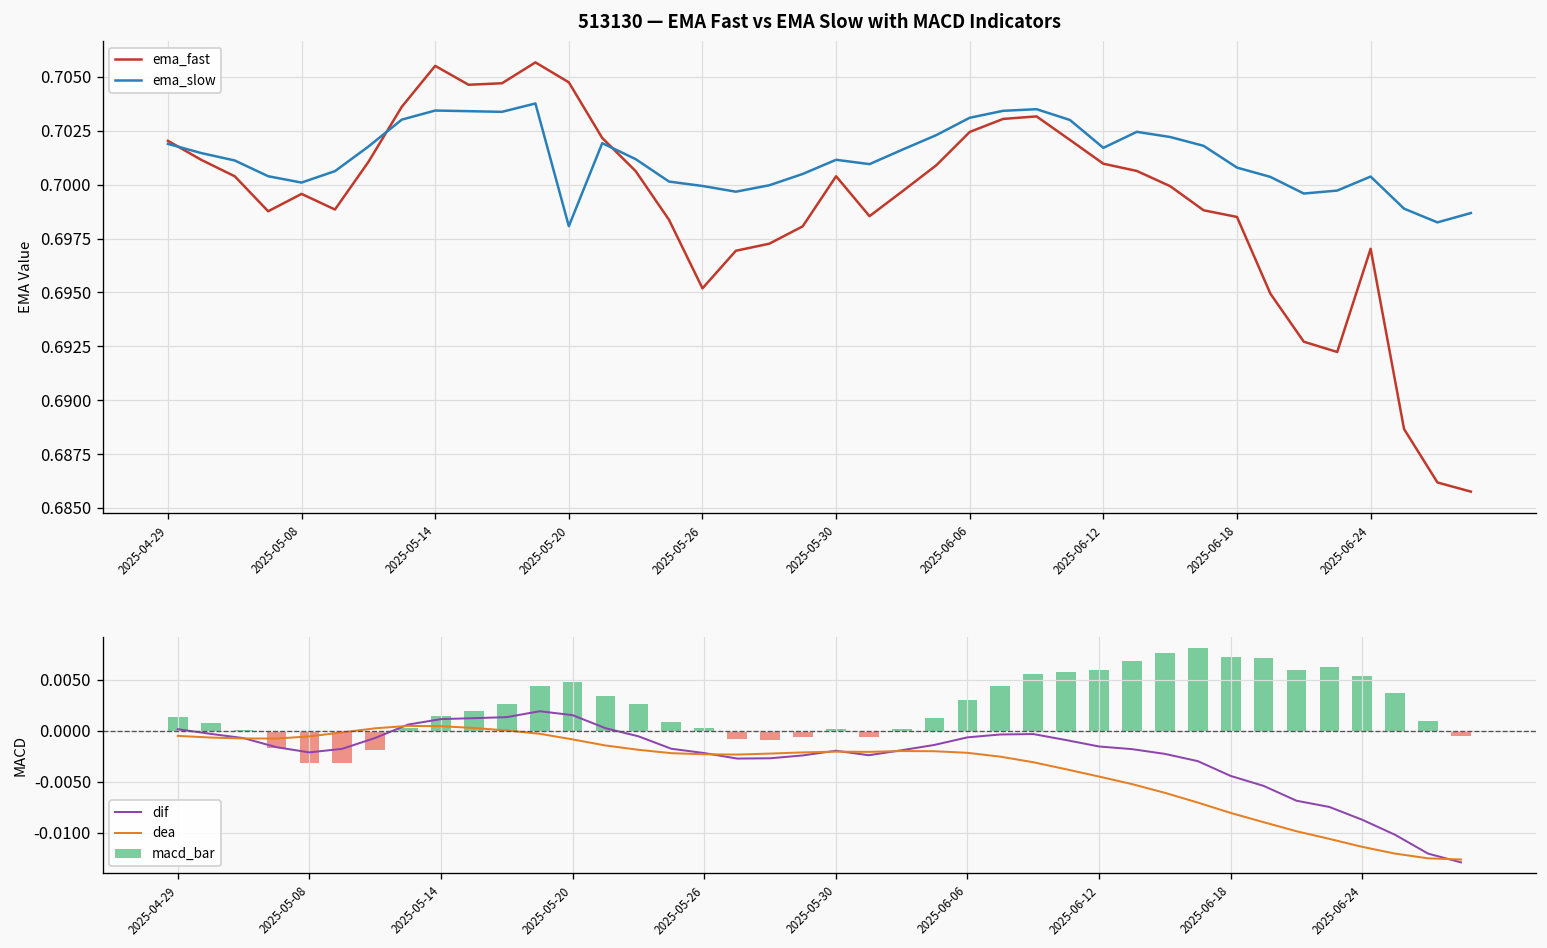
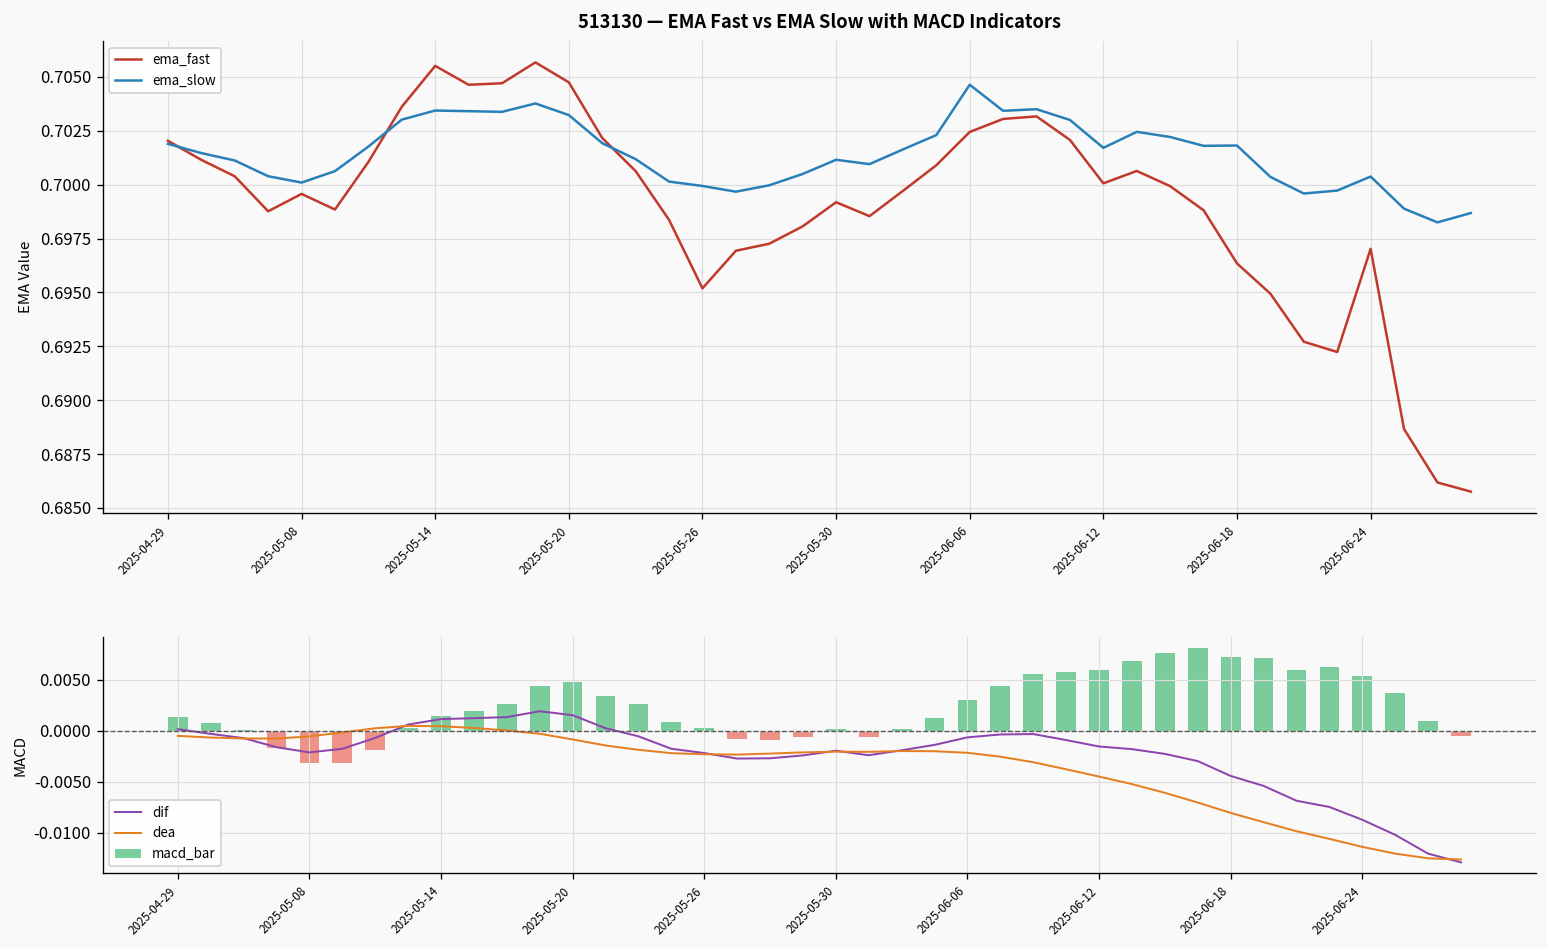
  {
    "513130 — EMA Fast vs EMA Slow with MACD Indicators": {
      "ema_fast": {
        "2025-04-29": 0.7020,
        "2025-05-08": 0.6996,
        "2025-05-14": 0.7055,
        "2025-05-20": 0.7048,
        "2025-05-26": 0.6952,
-       "2025-05-30": 0.7004,
+       "2025-05-30": 0.6992,
        "2025-06-06": 0.7024,
-       "2025-06-12": 0.7010,
-       "2025-06-18": 0.6985,
+       "2025-06-12": 0.7001,
+       "2025-06-18": 0.6963,
        "2025-06-24": 0.6970
      },
      "ema_slow": {
        "2025-04-29": 0.7019,
        "2025-05-08": 0.7001,
        "2025-05-14": 0.7034,
-       "2025-05-20": 0.6981,
+       "2025-05-20": 0.7032,
        "2025-05-26": 0.6999,
        "2025-05-30": 0.7012,
-       "2025-06-06": 0.7031,
+       "2025-06-06": 0.7046,
        "2025-06-12": 0.7017,
-       "2025-06-18": 0.7008,
+       "2025-06-18": 0.7018,
        "2025-06-24": 0.7004
      }
    }
  }
